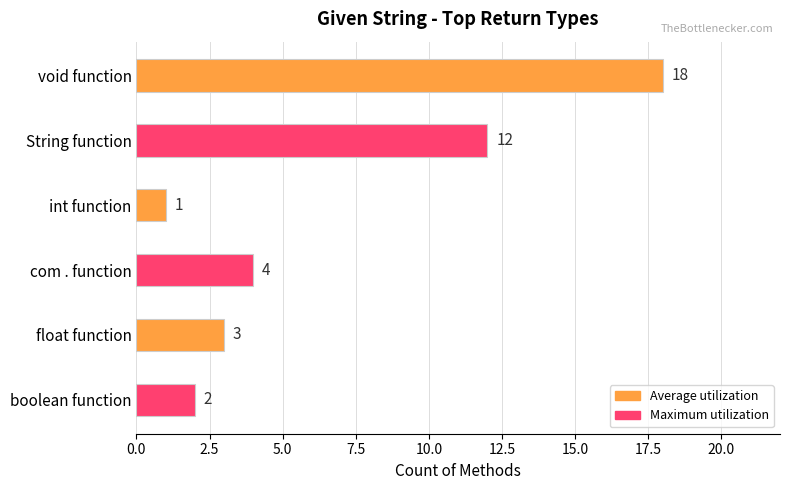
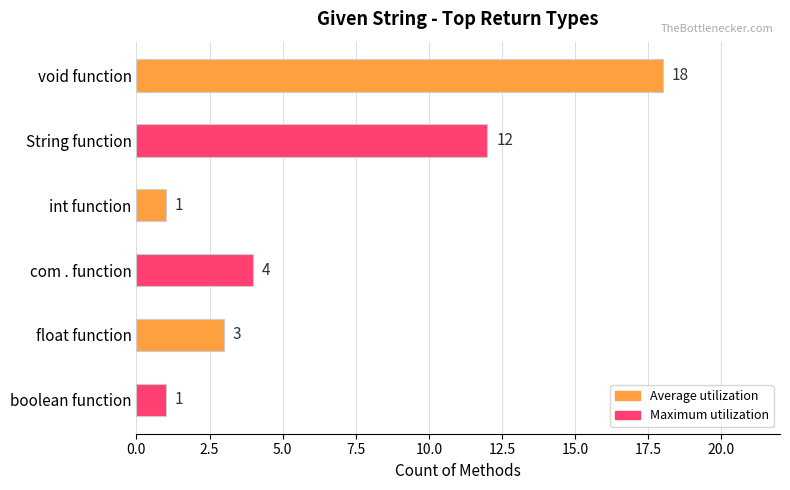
  {
    "void function": 18,
    "String function": 12,
    "int function": 1,
    "com . function": 4,
    "float function": 3,
-   "boolean function": 2
+   "boolean function": 1
  }
